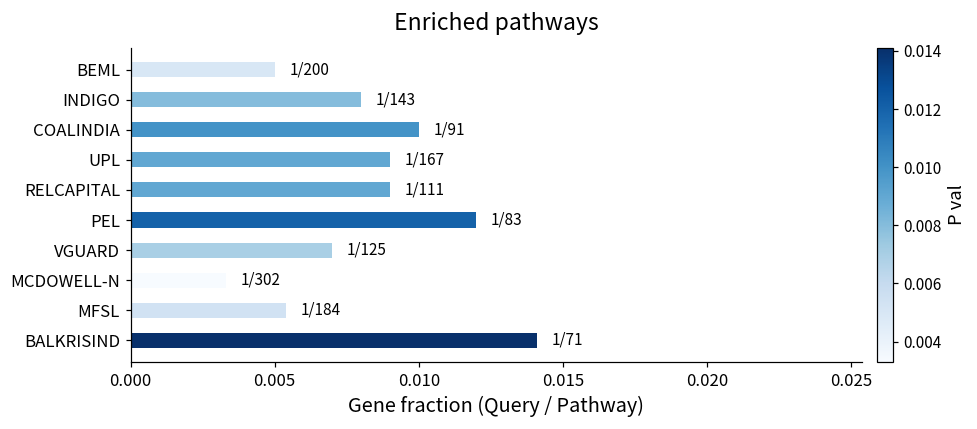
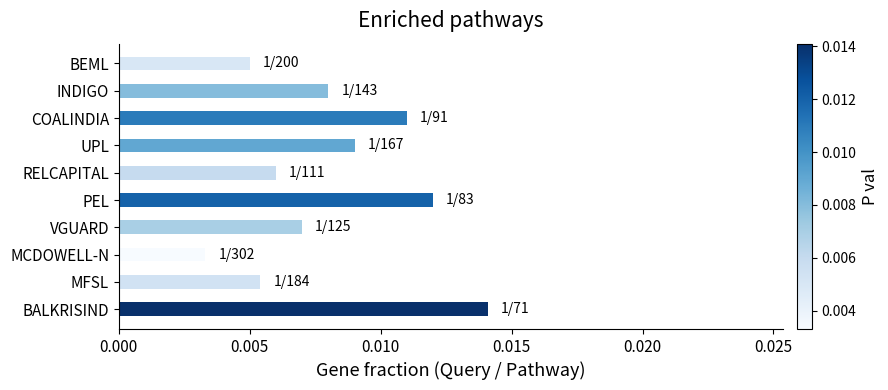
  {
-   "COALINDIA": 0.010,
-   "RELCAPITAL": 0.009
+   "COALINDIA": 0.011,
+   "RELCAPITAL": 0.006
  }
